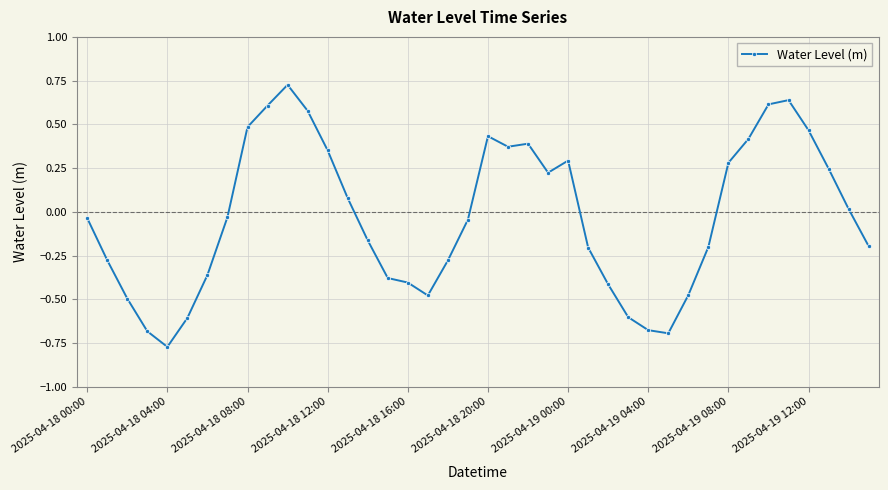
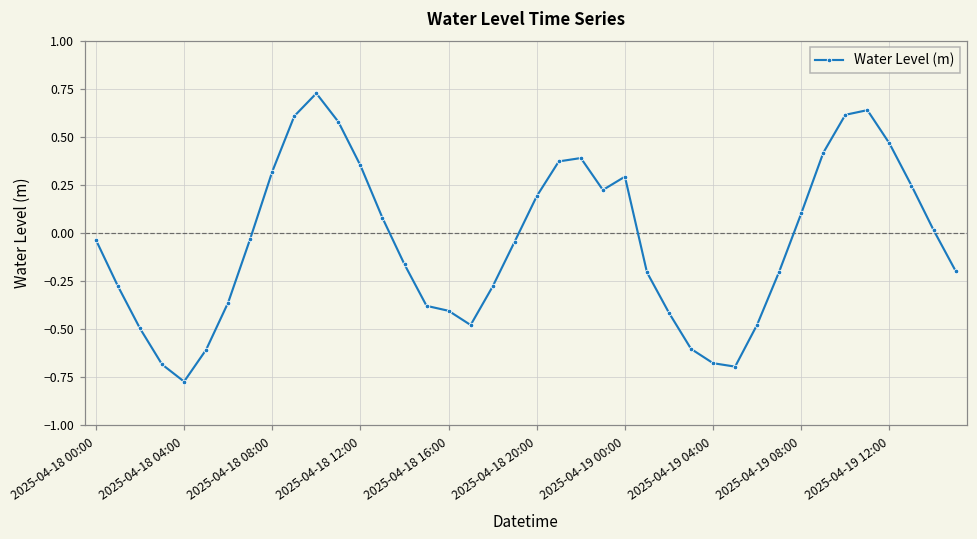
  {
    "2025-04-18 00:00": -0.04,
    "2025-04-18 04:00": -0.77,
-   "2025-04-18 08:00": 0.48,
+   "2025-04-18 08:00": 0.32,
    "2025-04-18 12:00": 0.35,
    "2025-04-18 16:00": -0.40,
-   "2025-04-18 20:00": 0.43,
+   "2025-04-18 20:00": 0.19,
    "2025-04-19 00:00": 0.29,
    "2025-04-19 04:00": -0.68,
-   "2025-04-19 08:00": 0.28,
+   "2025-04-19 08:00": 0.10,
    "2025-04-19 12:00": 0.47
  }
